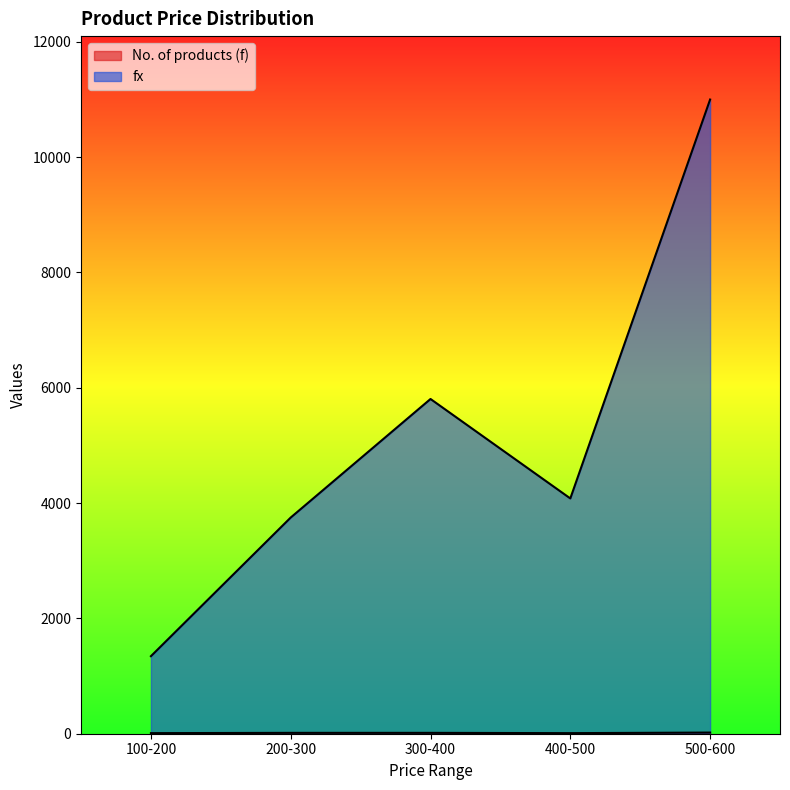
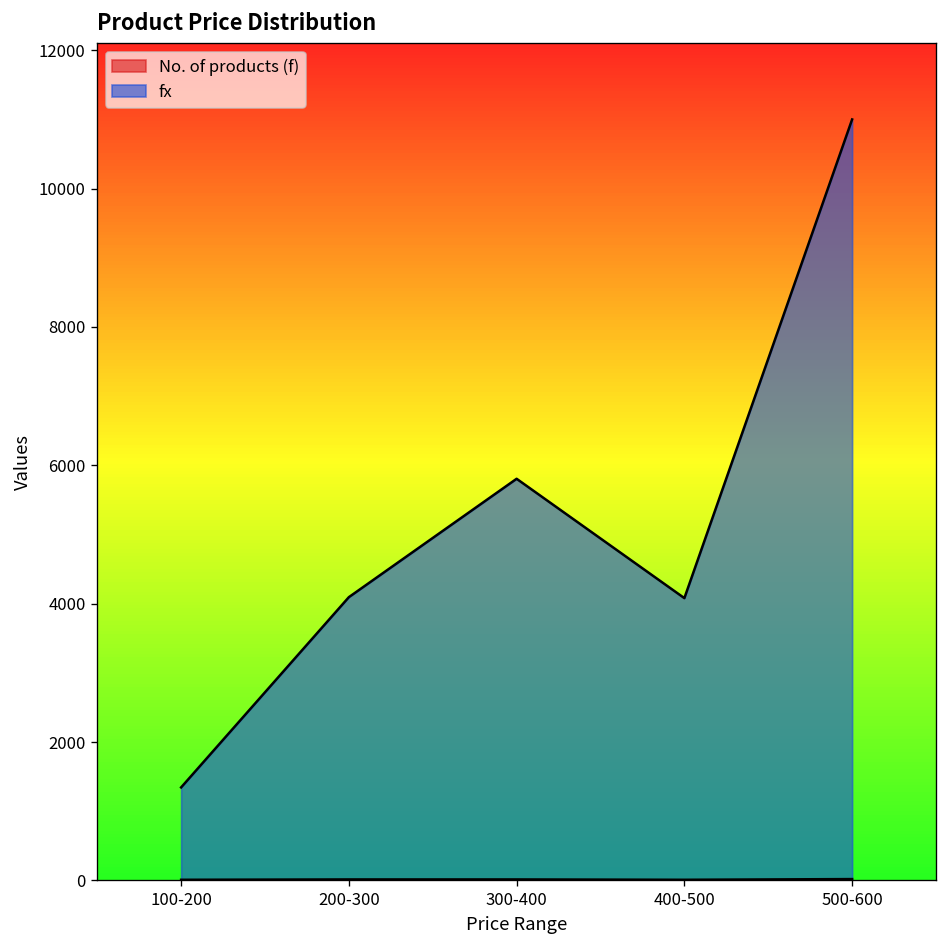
  {
    "No. of products (f)": {
      "100-200": 0,
      "200-300": 0,
      "300-400": 0,
      "400-500": 0,
      "500-600": 0
    },
    "fx": {
      "100-200": 1300,
-     "200-300": 3800,
+     "200-300": 4100,
      "300-400": 5800,
      "400-500": 4100,
      "500-600": 11000
    }
  }
